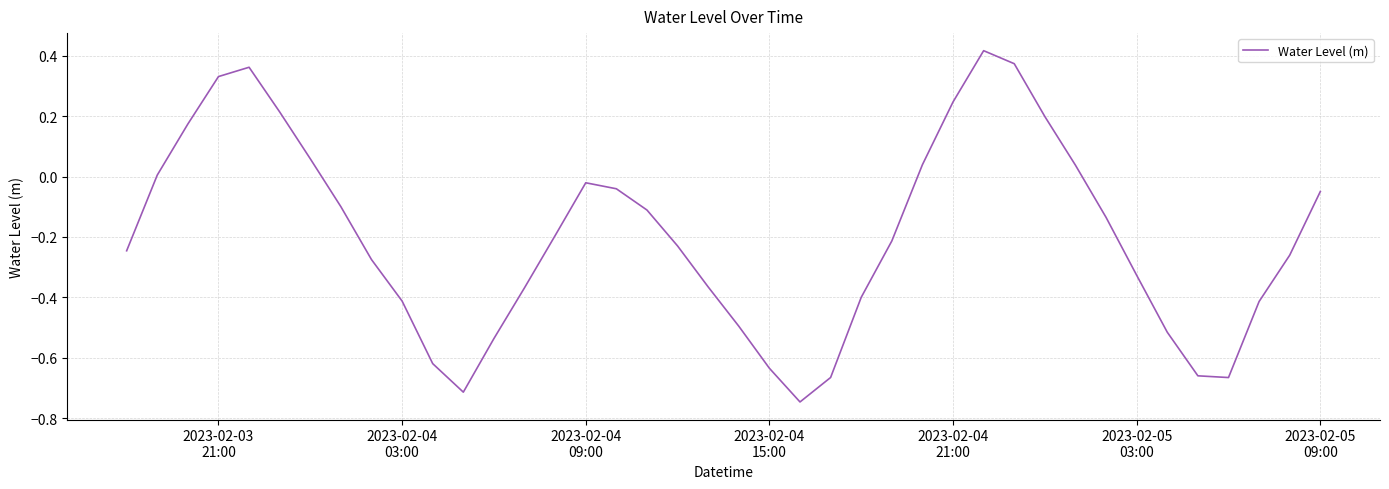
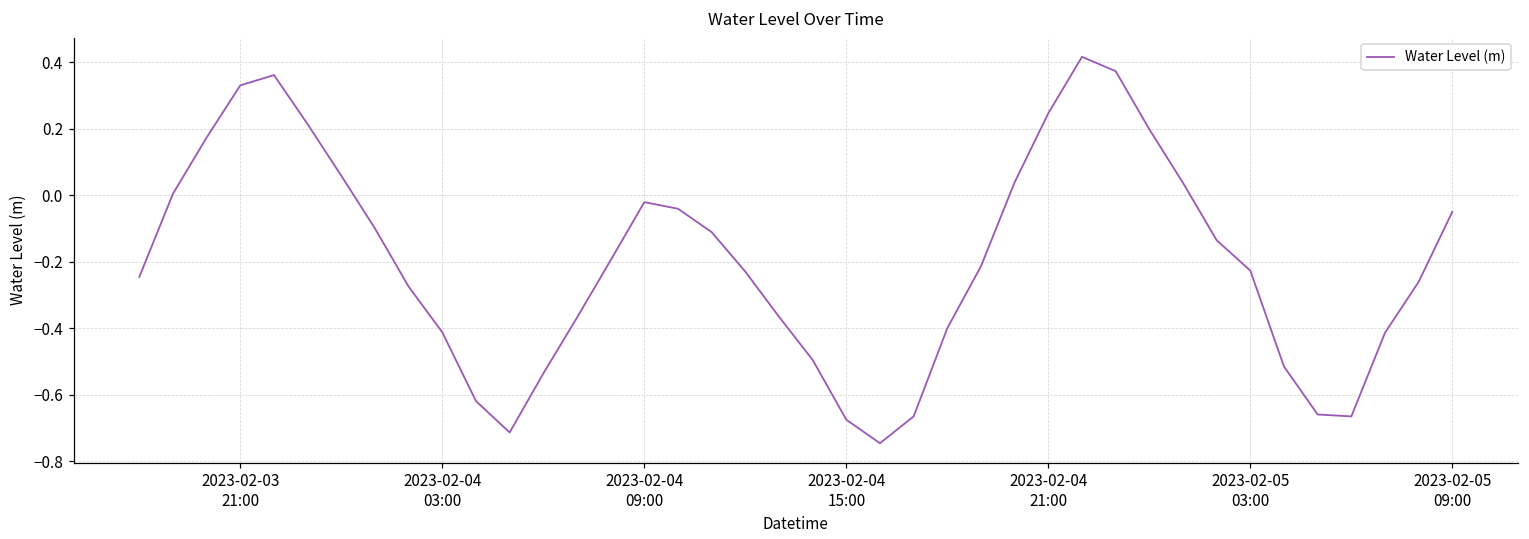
  {
    "2023-02-03 21:00": 0.33,
    "2023-02-04 03:00": -0.41,
    "2023-02-04 09:00": -0.02,
-   "2023-02-04 15:00": -0.63,
+   "2023-02-04 15:00": -0.68,
    "2023-02-04 21:00": 0.25,
-   "2023-02-05 03:00": -0.33,
+   "2023-02-05 03:00": -0.23,
    "2023-02-05 09:00": -0.05
  }
